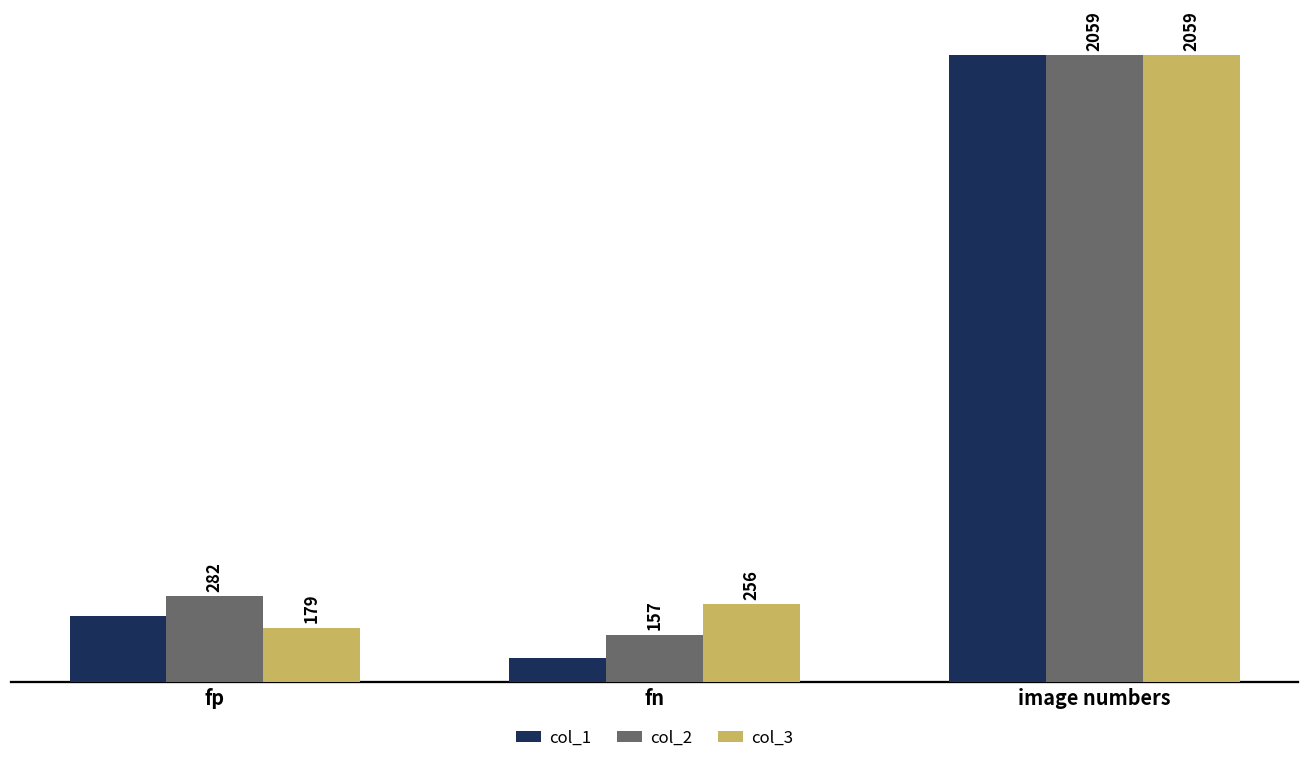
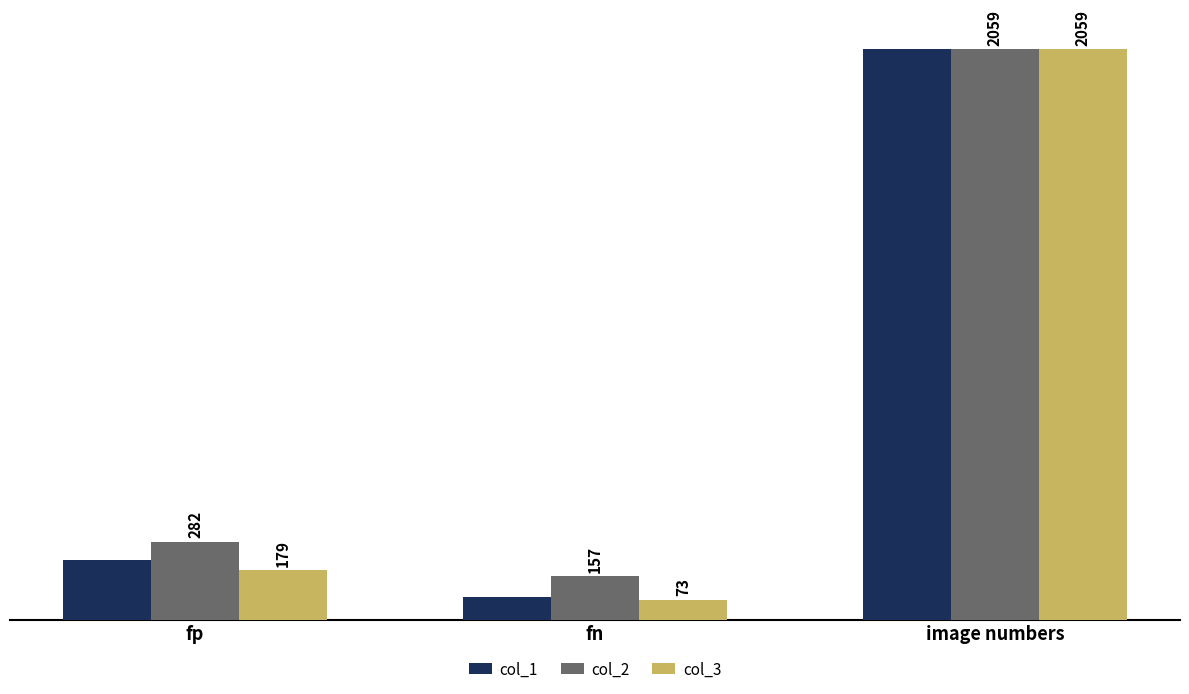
  {
    "col_2": {
      "fp": 282,
      "fn": 157,
      "image numbers": 2059
    },
    "col_3": {
      "fp": 179,
-     "fn": 256,
+     "fn": 73,
      "image numbers": 2059
    }
  }
